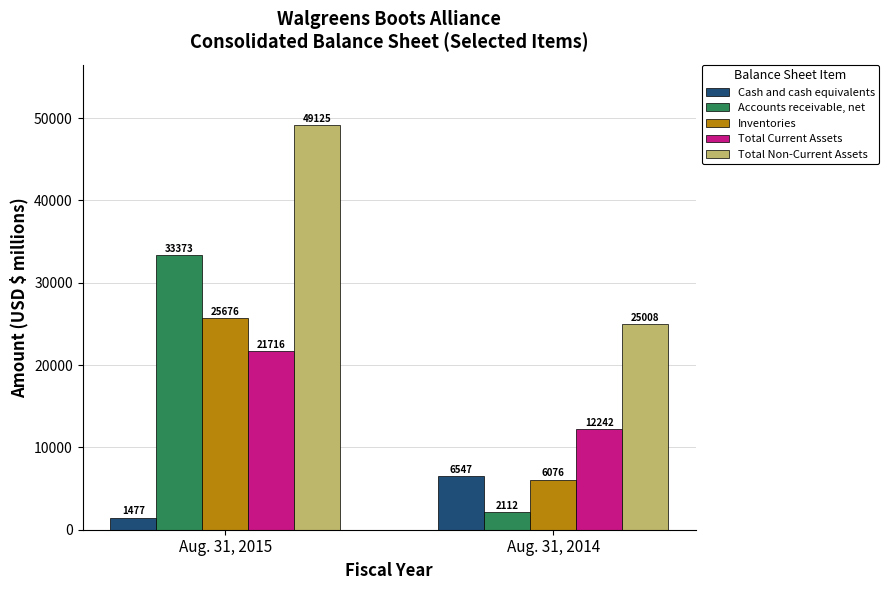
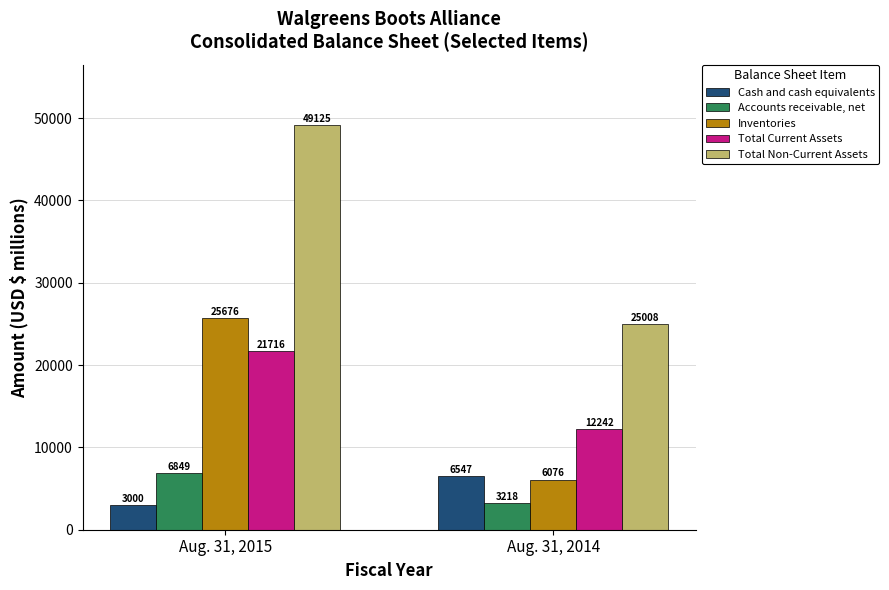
  {
    "Cash and cash equivalents": {
-     "Aug. 31, 2015": 1477,
+     "Aug. 31, 2015": 3000,
      "Aug. 31, 2014": 6547
    },
    "Accounts receivable, net": {
-     "Aug. 31, 2015": 33373,
-     "Aug. 31, 2014": 2112
+     "Aug. 31, 2015": 6849,
+     "Aug. 31, 2014": 3218
    },
    "Inventories": {
      "Aug. 31, 2015": 25676,
      "Aug. 31, 2014": 6076
    },
    "Total Current Assets": {
      "Aug. 31, 2015": 21716,
      "Aug. 31, 2014": 12242
    },
    "Total Non-Current Assets": {
      "Aug. 31, 2015": 49125,
      "Aug. 31, 2014": 25008
    }
  }
